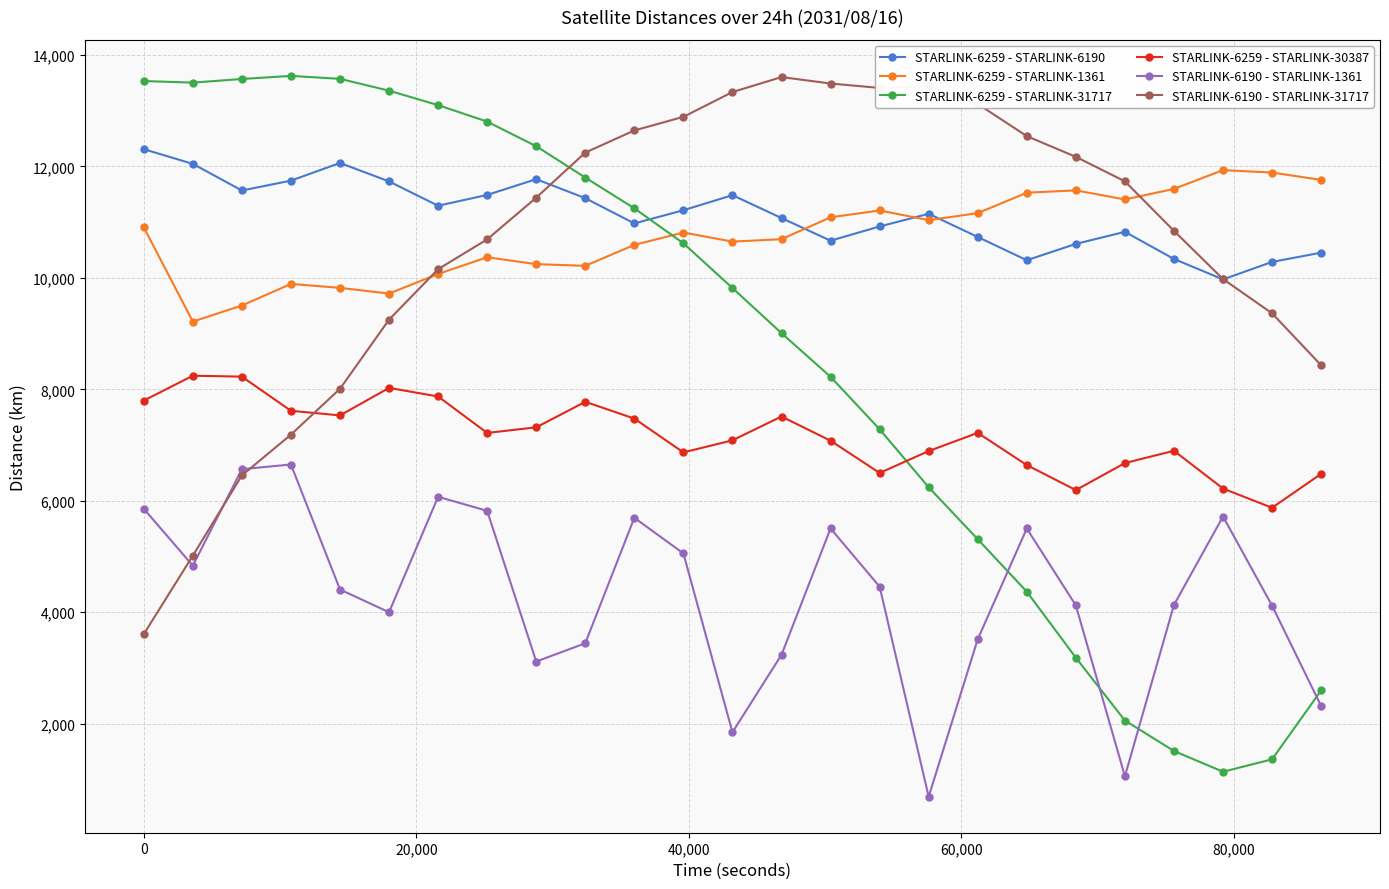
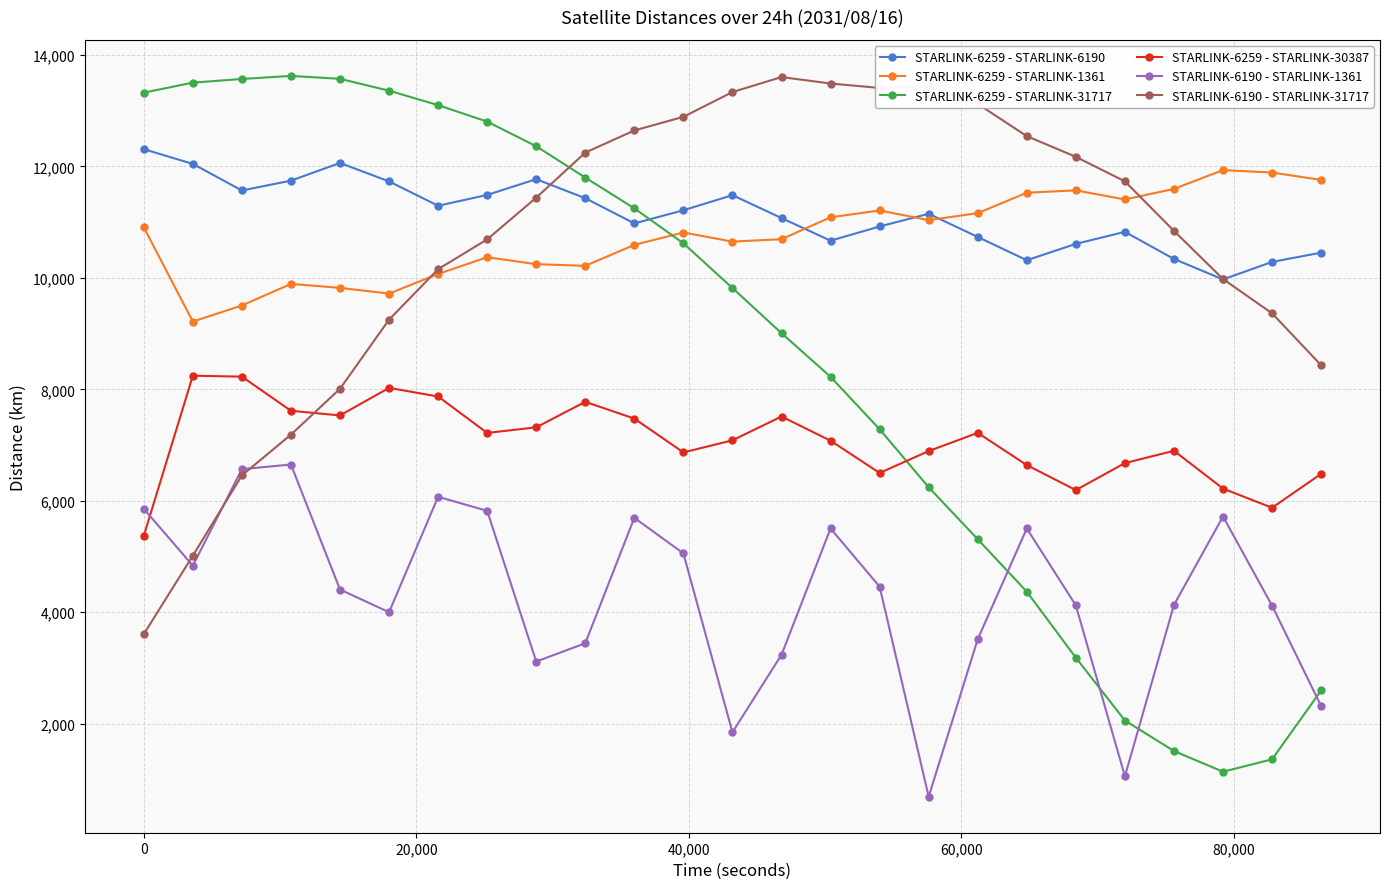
  {
    "STARLINK-6259 - STARLINK-6190": {
      "0": "12,300"
    },
    "STARLINK-6259 - STARLINK-1361": {
      "0": "10,900"
    },
    "STARLINK-6259 - STARLINK-31717": {
-     "0": "13,500"
+     "0": "13,300"
    },
    "STARLINK-6259 - STARLINK-30387": {
-     "0": "7,800"
+     "0": "5,400"
    },
    "STARLINK-6190 - STARLINK-1361": {
      "0": "5,900"
    },
    "STARLINK-6190 - STARLINK-31717": {
      "0": "3,600"
    }
  }
